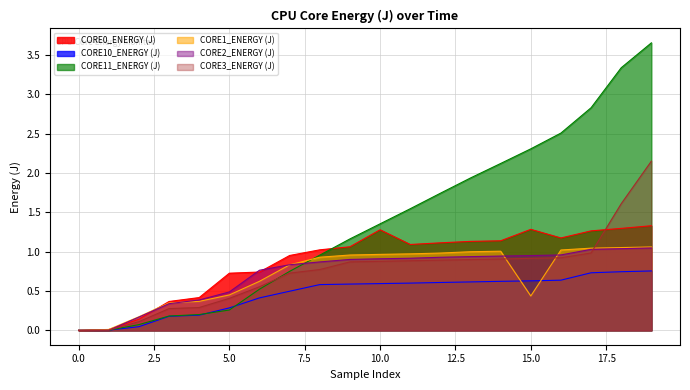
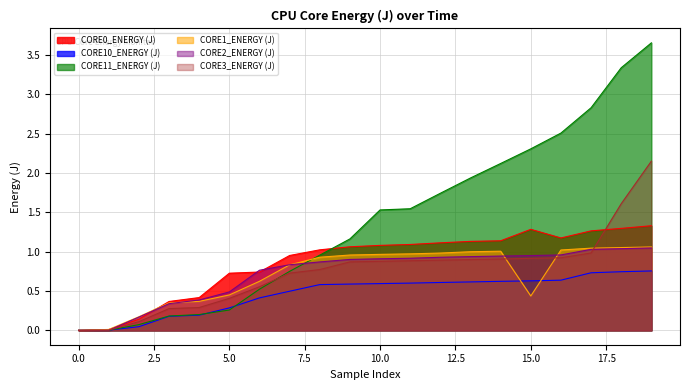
  {
    "CORE0_ENERGY (J)": {
      "5.0": 0.7,
-     "10.0": 1.3,
+     "10.0": 1.1,
      "15.0": 1.3
    },
    "CORE10_ENERGY (J)": {
      "10.0": 0.6,
      "15.0": 0.6
    },
    "CORE11_ENERGY (J)": {
-     "10.0": 1.4,
+     "10.0": 1.5,
      "15.0": 2.3
    },
    "CORE1_ENERGY (J)": {
      "5.0": 0.4,
      "10.0": 1.0,
      "15.0": 0.4
    },
    "CORE2_ENERGY (J)": {
      "5.0": 0.5,
      "15.0": 0.9
    },
    "CORE3_ENERGY (J)": {
      "5.0": 0.4,
      "15.0": 0.9
    }
  }
